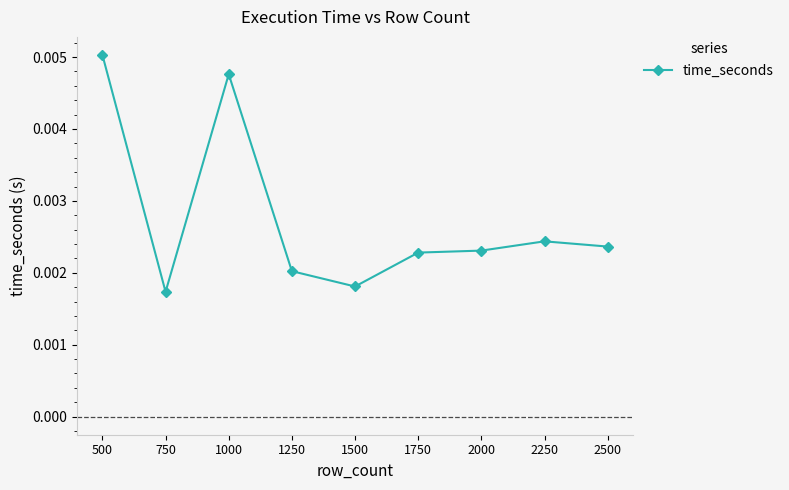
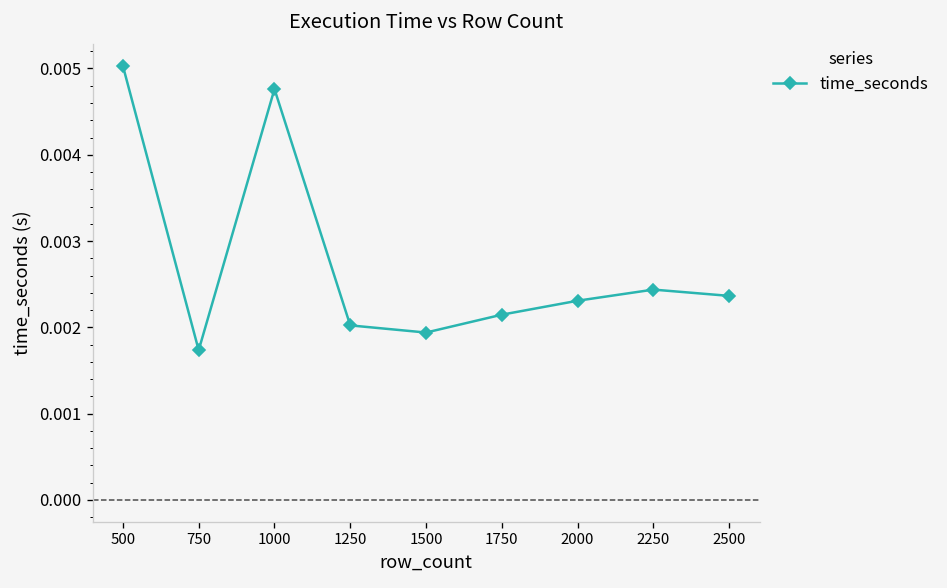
  {
    "500": 0.0050,
    "750": 0.0017,
    "1000": 0.0048,
    "1250": 0.0020,
-   "1500": 0.0018,
-   "1750": 0.0023,
+   "1500": 0.0019,
+   "1750": 0.0021,
    "2000": 0.0023,
    "2250": 0.0024,
    "2500": 0.0024
  }
